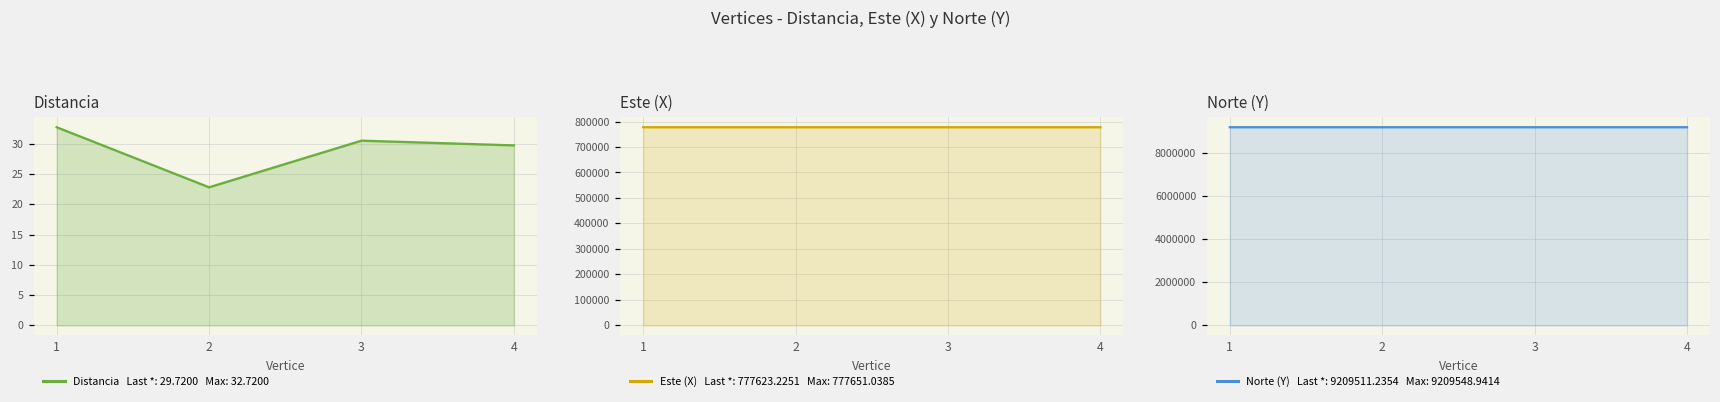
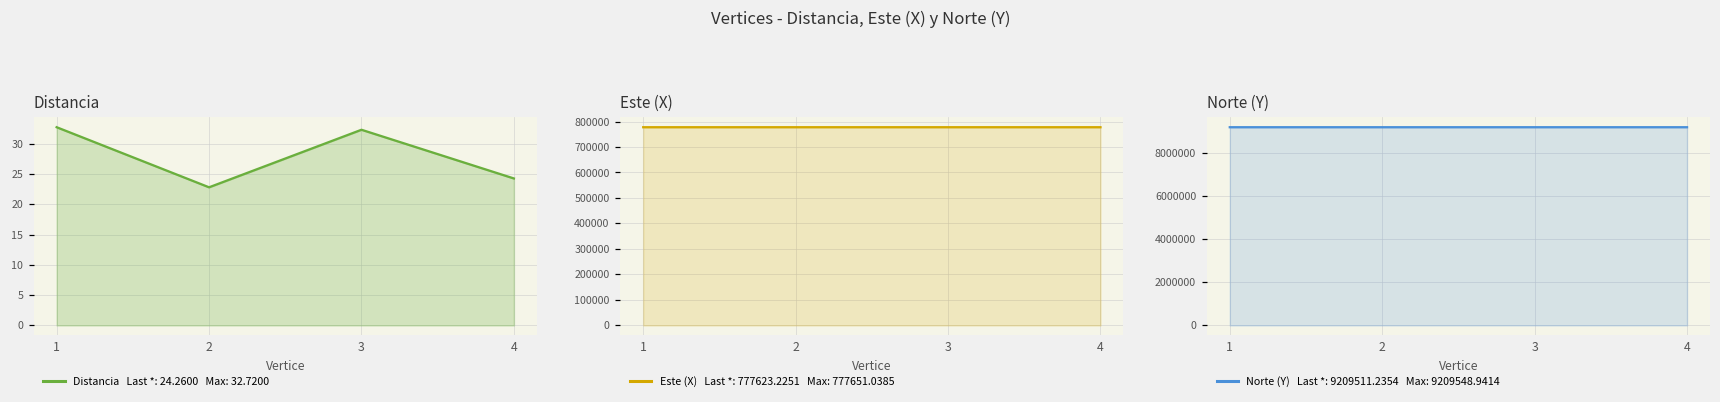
  {
    "Distancia": {
-     "3": 31,
-     "4": 29.7200
+     "3": 32,
+     "4": 24.2600
    },
    "Este (X)": {
      "1": 780000,
      "2": 780000,
      "3": 780000,
      "4": 780000
    },
    "Norte (Y)": {
      "1": 9200000,
      "2": 9200000,
      "3": 9200000,
      "4": 9200000
    }
  }
